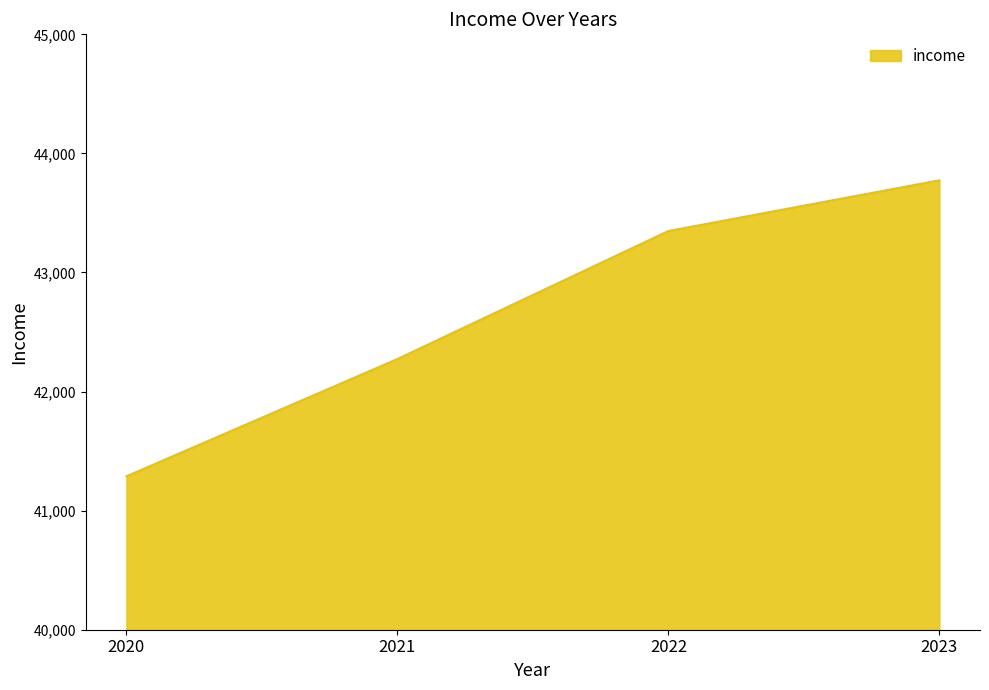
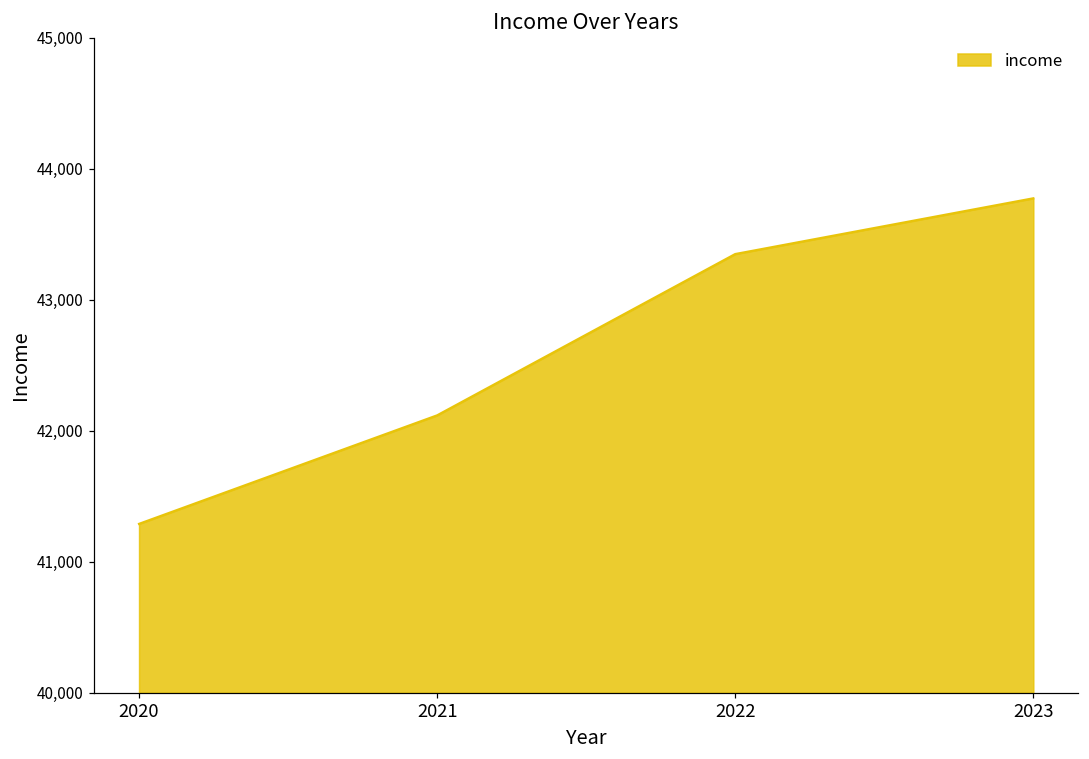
  {
    "2020": "41,290",
-   "2021": "42,270",
+   "2021": "42,120",
    "2022": "43,350",
    "2023": "43,770"
  }
